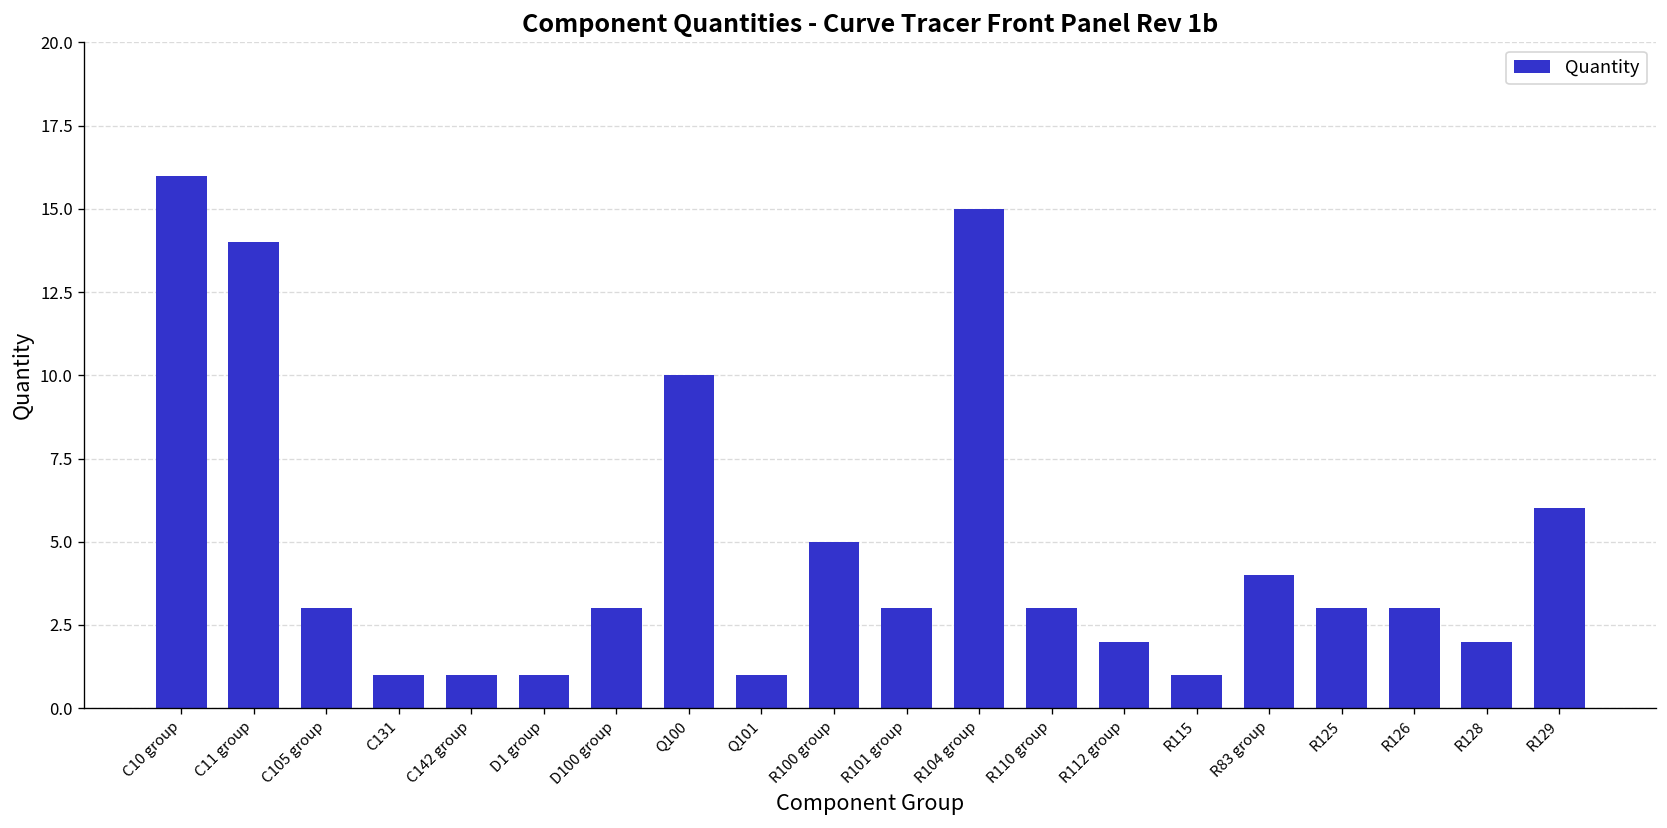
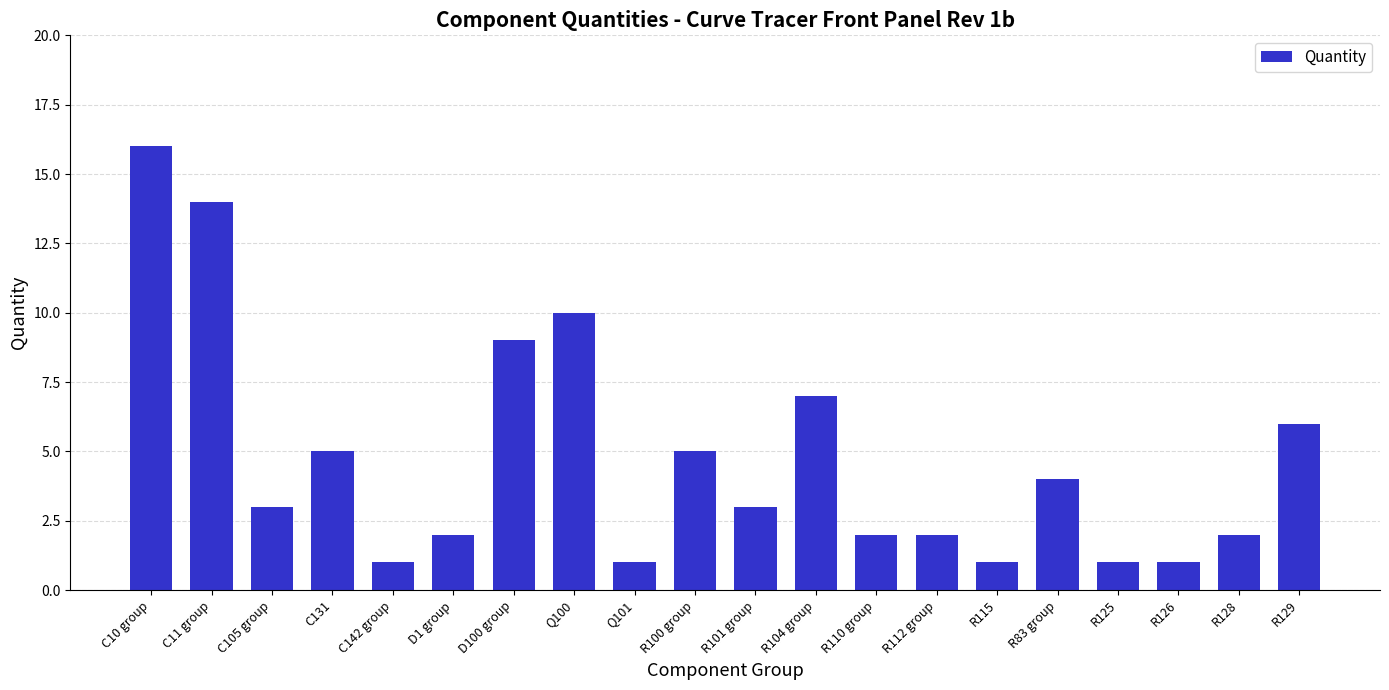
  {
    "C10 group": 16,
    "C11 group": 14,
    "C105 group": 3,
-   "C131": 1,
+   "C131": 5,
    "C142 group": 1,
-   "D1 group": 1,
-   "D100 group": 3,
+   "D1 group": 2,
+   "D100 group": 9,
    "Q100": 10,
    "Q101": 1,
    "R100 group": 5,
    "R101 group": 3,
-   "R104 group": 15,
-   "R110 group": 3,
+   "R104 group": 7,
+   "R110 group": 2,
    "R112 group": 2,
    "R115": 1,
    "R83 group": 4,
-   "R125": 3,
-   "R126": 3,
+   "R125": 1,
+   "R126": 1,
    "R128": 2,
    "R129": 6
  }
